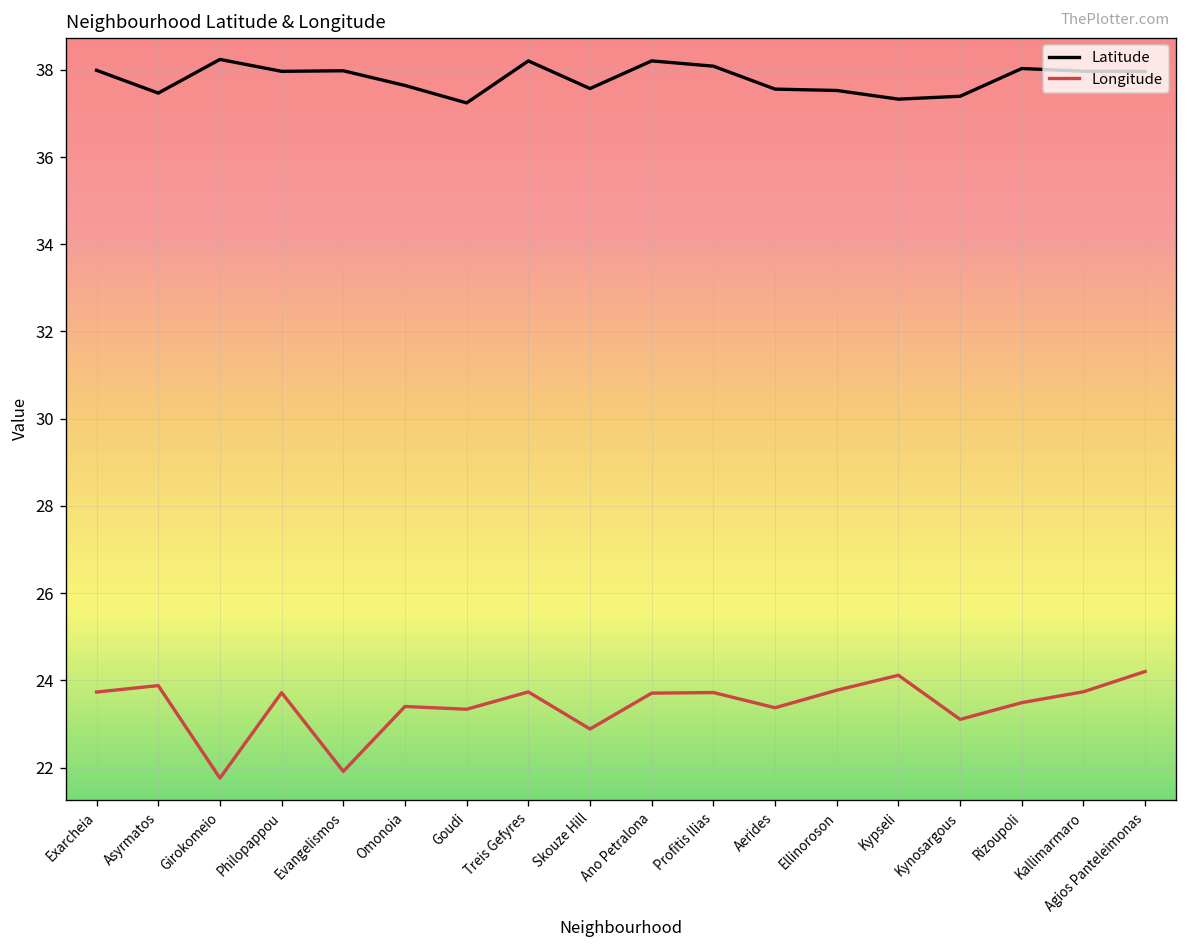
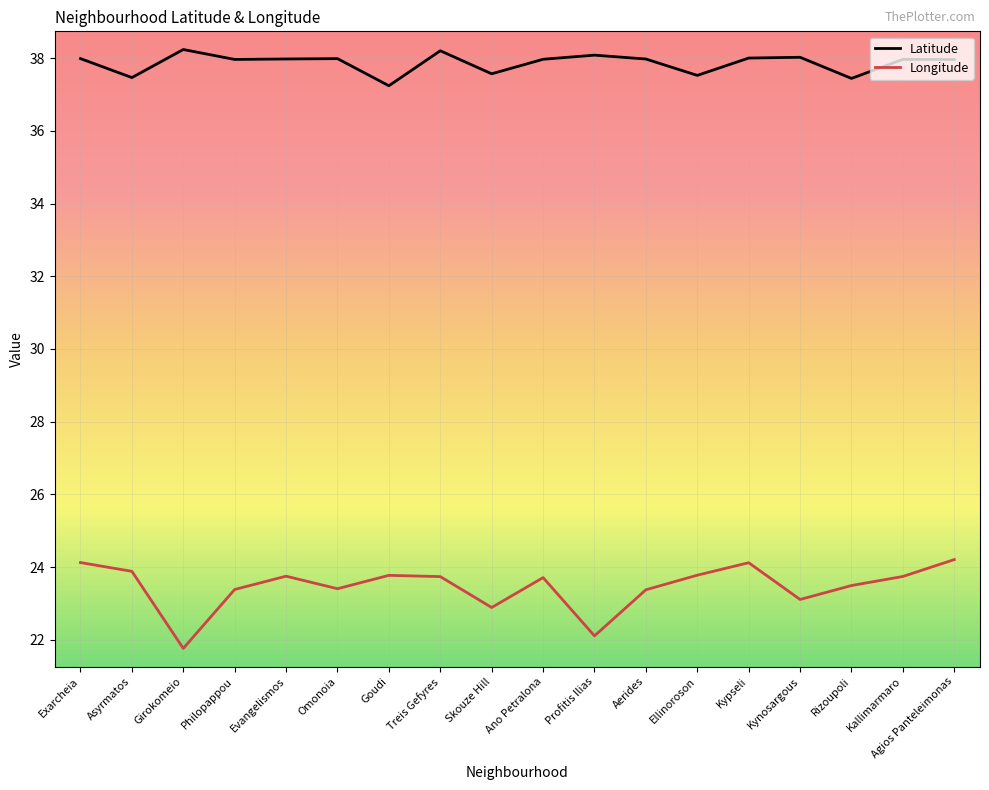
  {
    "Latitude": {
      "Exarcheia": 38.0,
      "Asyrmatos": 37.5,
      "Girokomeio": 38.2,
      "Philopappou": 38.0,
      "Evangelismos": 38.0,
-     "Omonoia": 37.6,
+     "Omonoia": 38.0,
      "Goudi": 37.2,
      "Treis Gefyres": 38.2,
      "Skouze Hill": 37.6,
-     "Ano Petralona": 38.2,
+     "Ano Petralona": 38.0,
      "Profitis Ilias": 38.1,
-     "Aerides": 37.6,
+     "Aerides": 38.0,
      "Ellinoroson": 37.5,
-     "Kypseli": 37.3,
-     "Kynosargous": 37.4,
-     "Rizoupoli": 38.0
+     "Kypseli": 38.0,
+     "Kynosargous": 38.0,
+     "Rizoupoli": 37.4
    },
    "Longitude": {
-     "Exarcheia": 23.7,
+     "Exarcheia": 24.1,
      "Asyrmatos": 23.9,
      "Girokomeio": 21.8,
-     "Philopappou": 23.7,
-     "Evangelismos": 21.9,
+     "Philopappou": 23.4,
+     "Evangelismos": 23.7,
      "Omonoia": 23.4,
-     "Goudi": 23.3,
+     "Goudi": 23.8,
      "Treis Gefyres": 23.7,
      "Skouze Hill": 22.9,
      "Ano Petralona": 23.7,
-     "Profitis Ilias": 23.7,
+     "Profitis Ilias": 22.1,
      "Aerides": 23.4,
      "Ellinoroson": 23.8,
      "Kypseli": 24.1,
      "Kynosargous": 23.1,
      "Rizoupoli": 23.5,
      "Kallimarmaro": 23.7,
      "Agios Panteleimonas": 24.2
    }
  }
